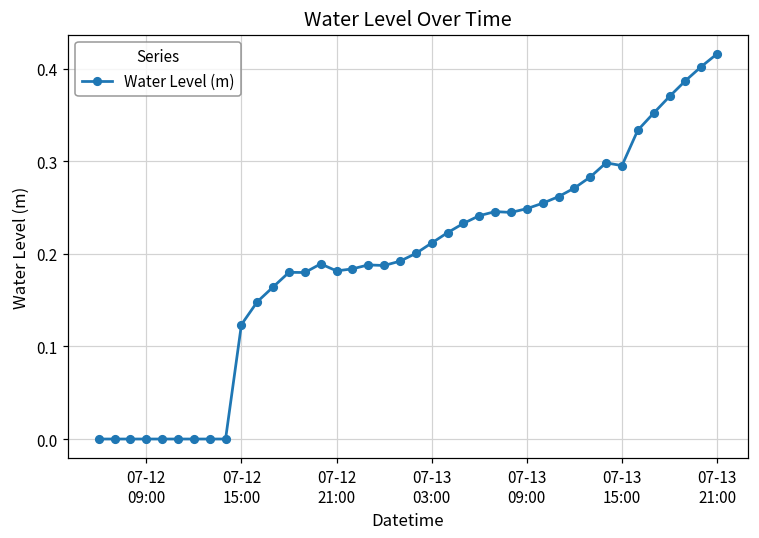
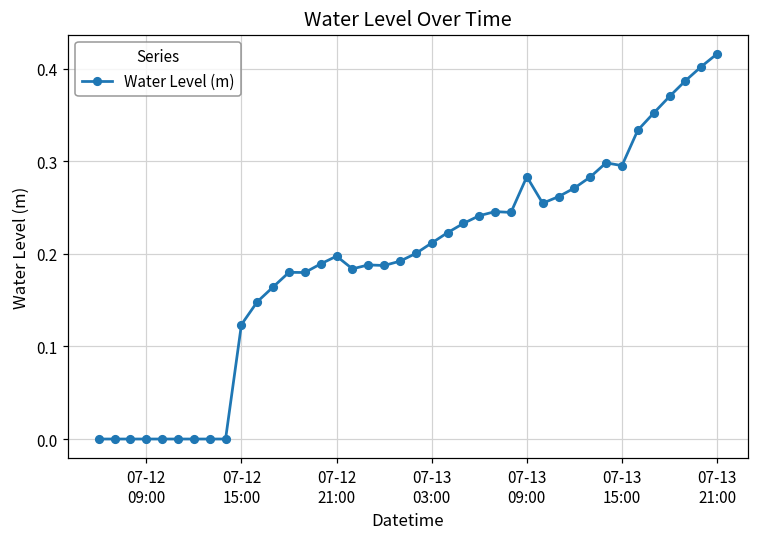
  {
    "07-12 09:00": 0.00,
    "07-12 15:00": 0.12,
-   "07-12 21:00": 0.18,
+   "07-12 21:00": 0.20,
    "07-13 03:00": 0.21,
-   "07-13 09:00": 0.25,
+   "07-13 09:00": 0.28,
    "07-13 15:00": 0.30,
    "07-13 21:00": 0.42
  }
